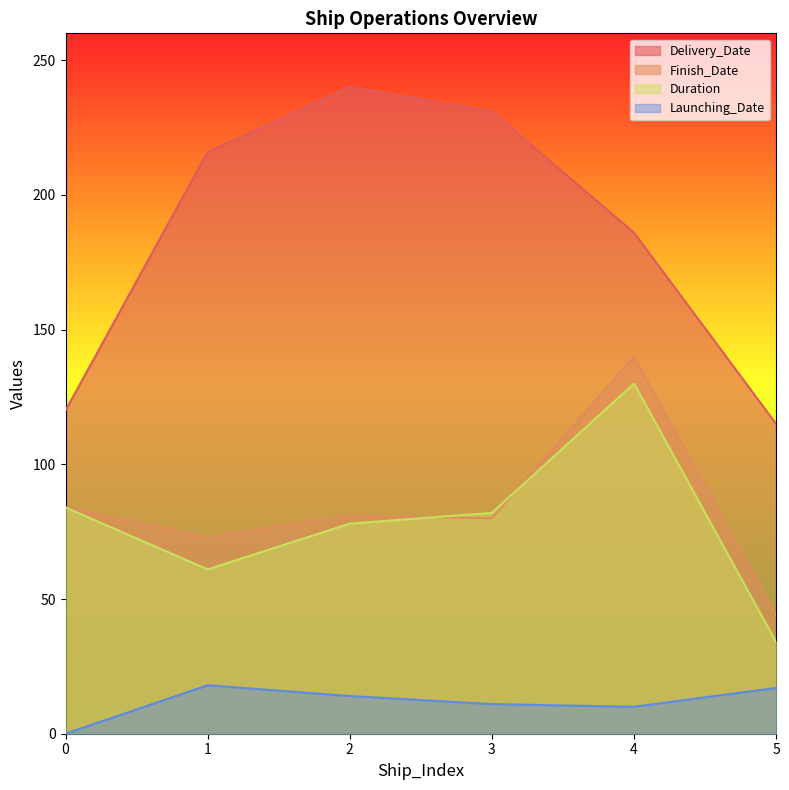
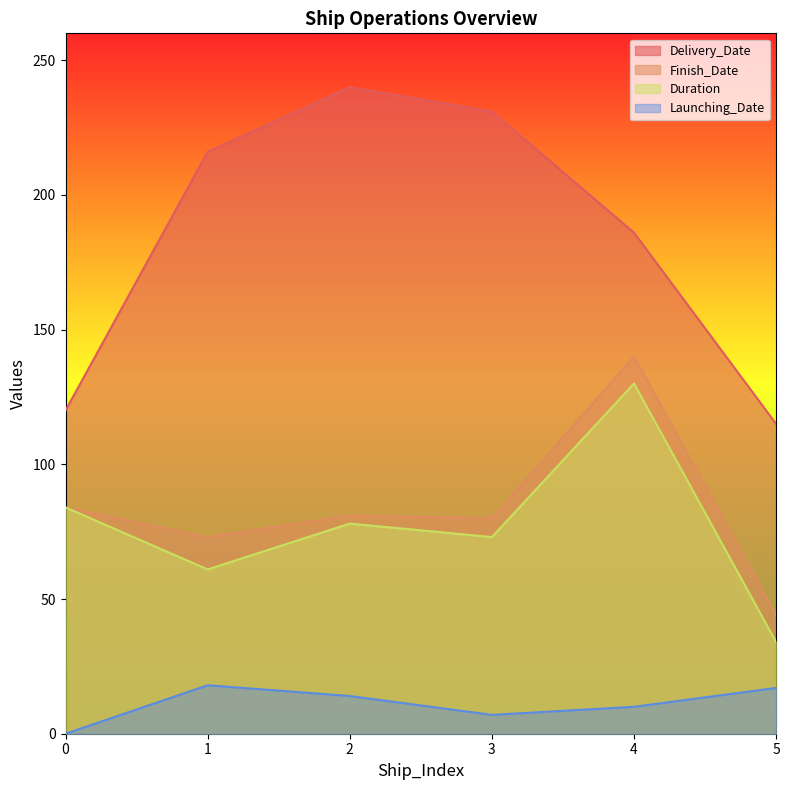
  {
    "Duration": {
      "1": 61,
      "2": 78,
-     "3": 82,
+     "3": 73,
      "4": 130,
      "5": 34
    },
    "Launching_Date": {
      "0": 0,
      "1": 18,
      "2": 14,
-     "3": 11,
+     "3": 7,
      "4": 10,
      "5": 17
    }
  }
